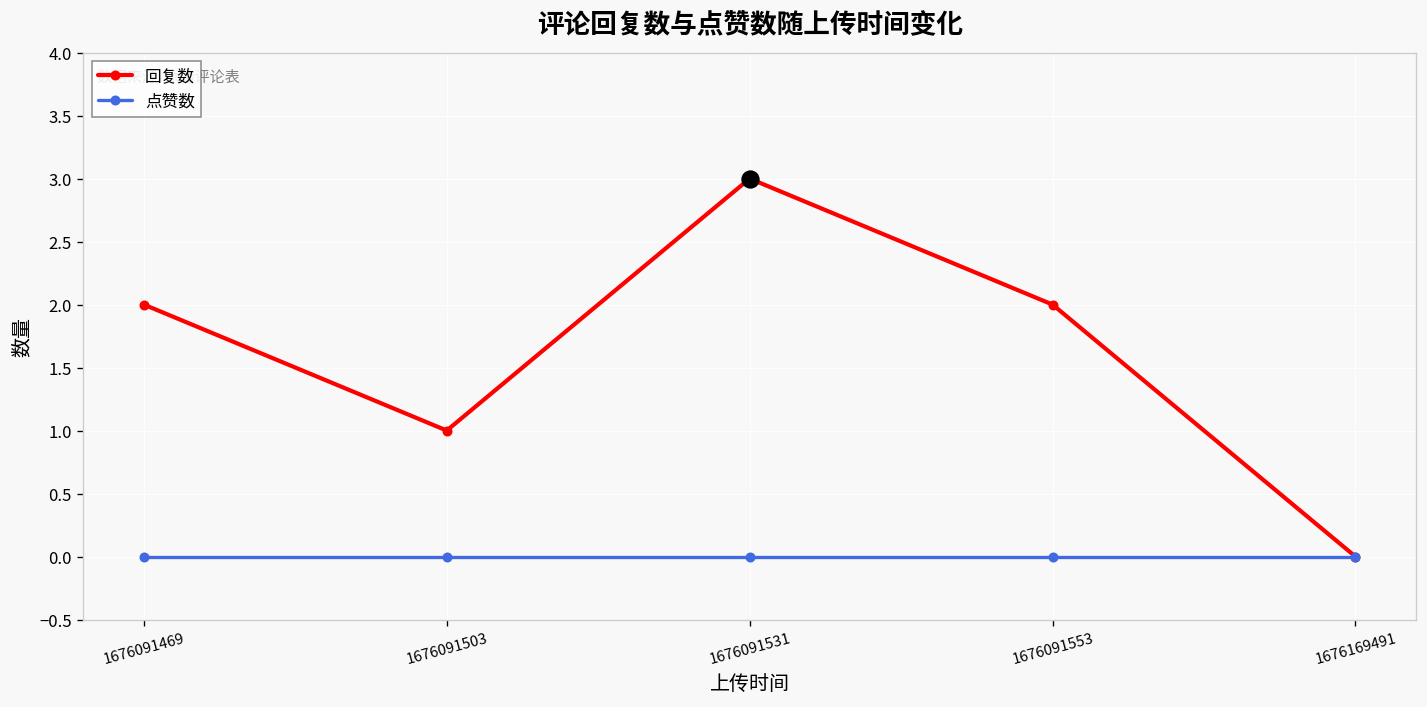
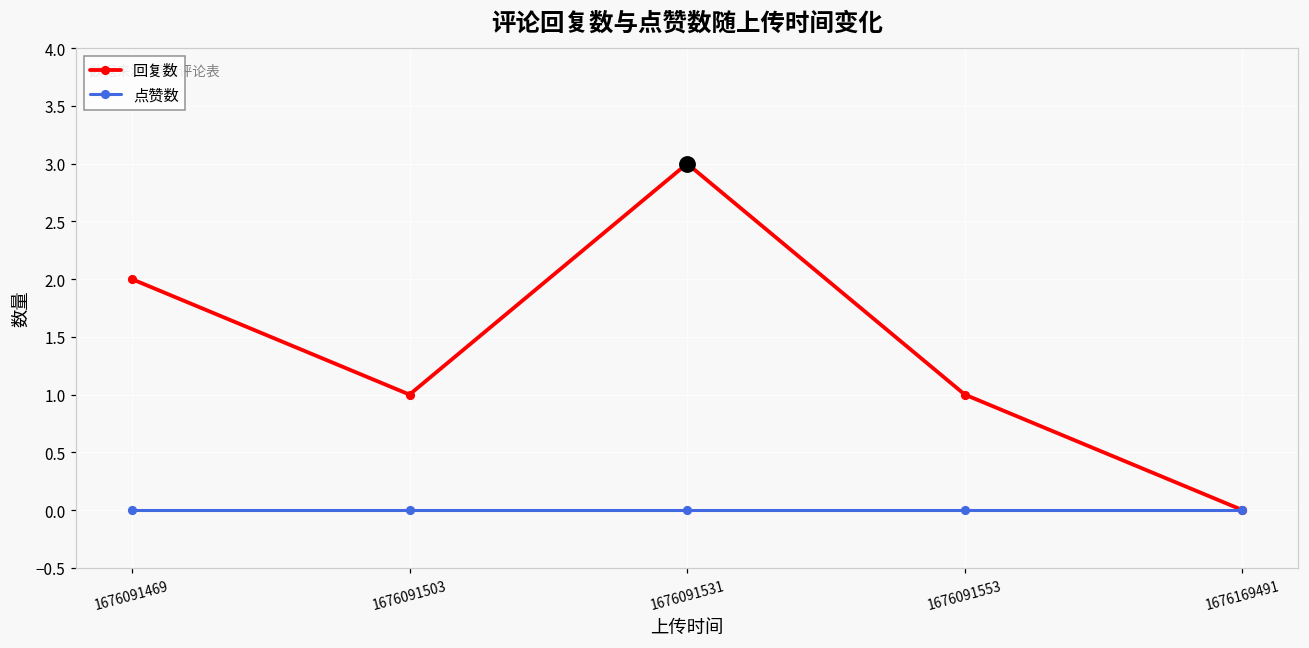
  {
    "回复数": {
      "1676091469": 2,
      "1676091503": 1,
-     "1676091553": 2
+     "1676091553": 1
    },
    "点赞数": {
      "1676091469": 0,
      "1676091503": 0,
      "1676091531": 0,
      "1676091553": 0
    }
  }
